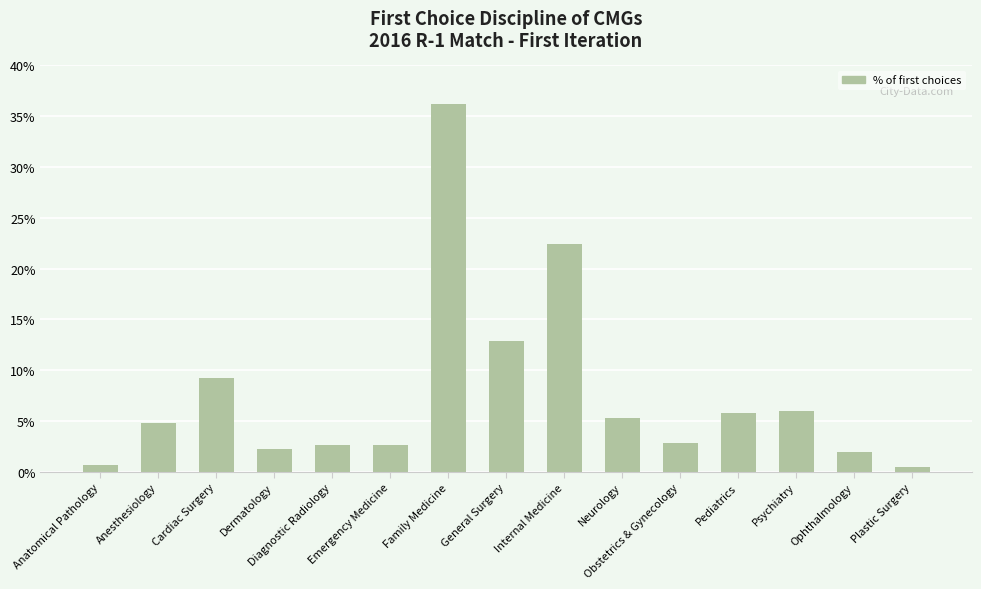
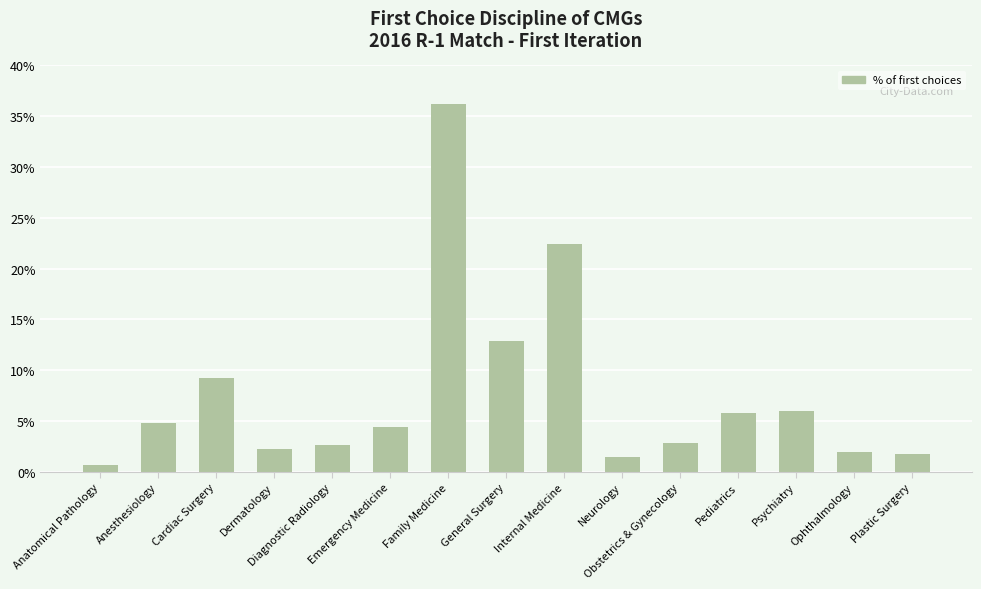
  {
    "Anatomical Pathology": "0.7%",
    "Anesthesiology": "4.8%",
    "Cardiac Surgery": "9.2%",
    "Dermatology": "2.2%",
    "Diagnostic Radiology": "2.6%",
-   "Emergency Medicine": "2.6%",
+   "Emergency Medicine": "4.4%",
    "Family Medicine": "36.2%",
    "General Surgery": "12.9%",
    "Internal Medicine": "22.4%",
-   "Neurology": "5.3%",
+   "Neurology": "1.4%",
    "Obstetrics & Gynecology": "2.8%",
    "Pediatrics": "5.8%",
    "Psychiatry": "6.0%",
    "Ophthalmology": "1.9%",
-   "Plastic Surgery": "0.5%"
+   "Plastic Surgery": "1.7%"
  }
